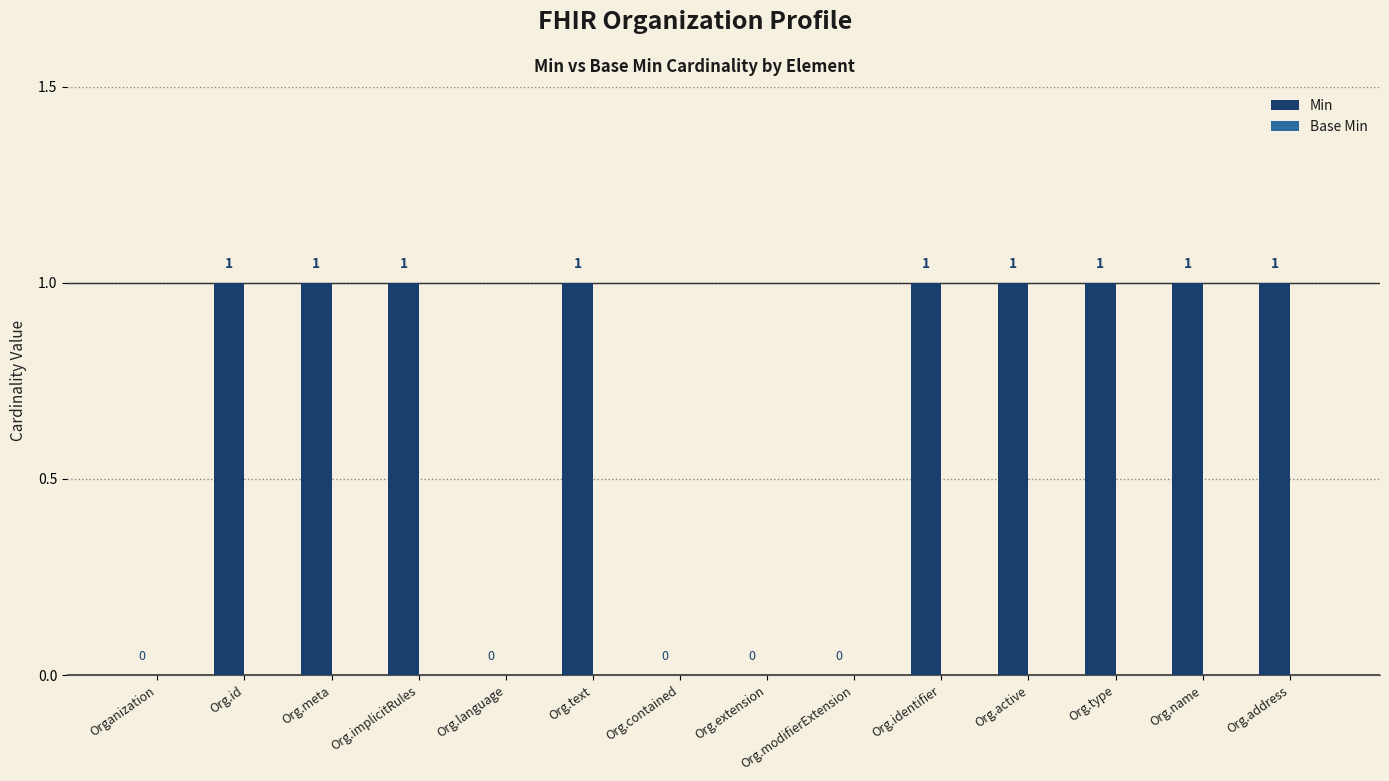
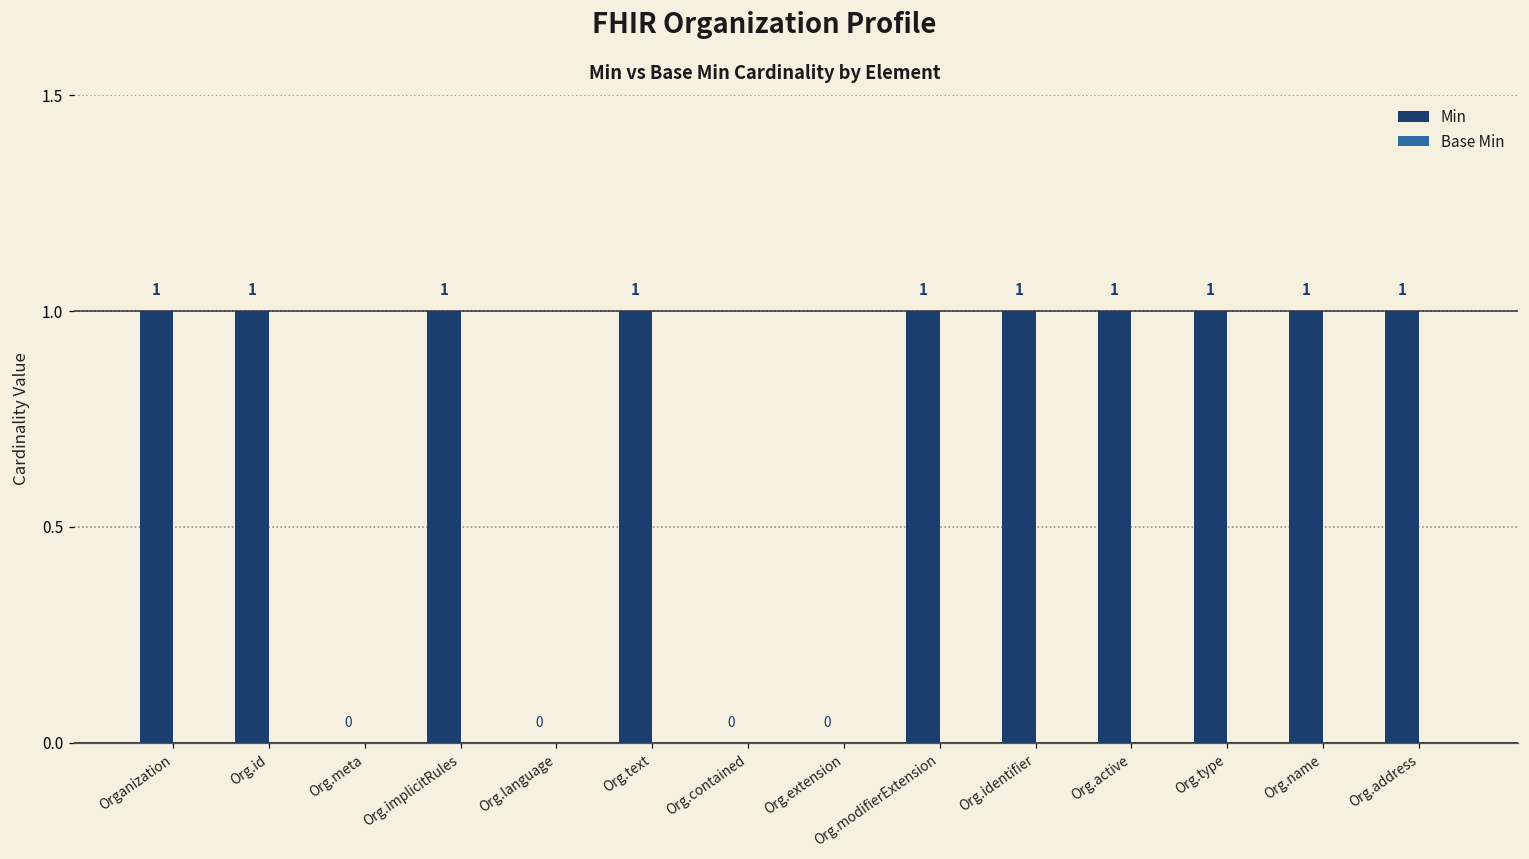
  {
    "Min": {
-     "Organization": 0,
+     "Organization": 1,
      "Org.id": 1,
-     "Org.meta": 1,
+     "Org.meta": 0,
      "Org.implicitRules": 1,
      "Org.language": 0,
      "Org.text": 1,
      "Org.contained": 0,
      "Org.extension": 0,
-     "Org.modifierExtension": 0,
+     "Org.modifierExtension": 1,
      "Org.identifier": 1,
      "Org.active": 1,
      "Org.type": 1,
      "Org.name": 1,
      "Org.address": 1
    },
    "Base Min": {
      "Org.id": 0.00,
      "Org.meta": 0.00,
      "Org.implicitRules": 0.00,
      "Org.text": 0.00,
      "Org.identifier": 0.00,
      "Org.active": 0.00,
      "Org.type": 0.00,
      "Org.name": 0.00,
      "Org.address": 0.00
    }
  }
